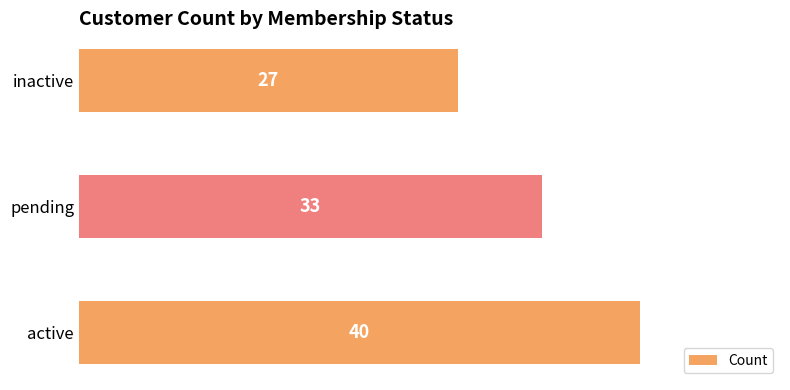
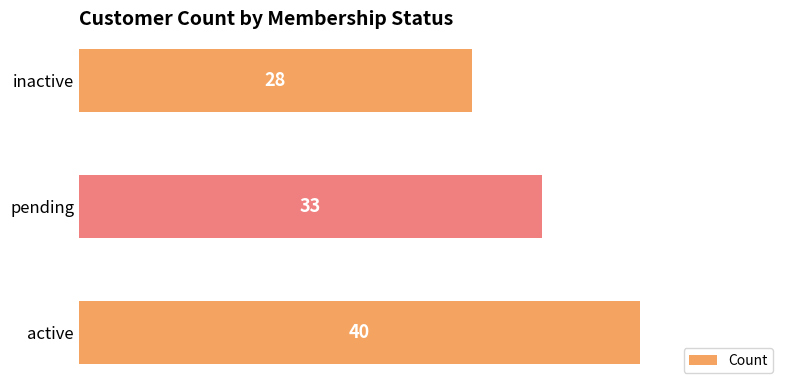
  {
-   "inactive": 27,
+   "inactive": 28,
    "pending": 33,
    "active": 40
  }
